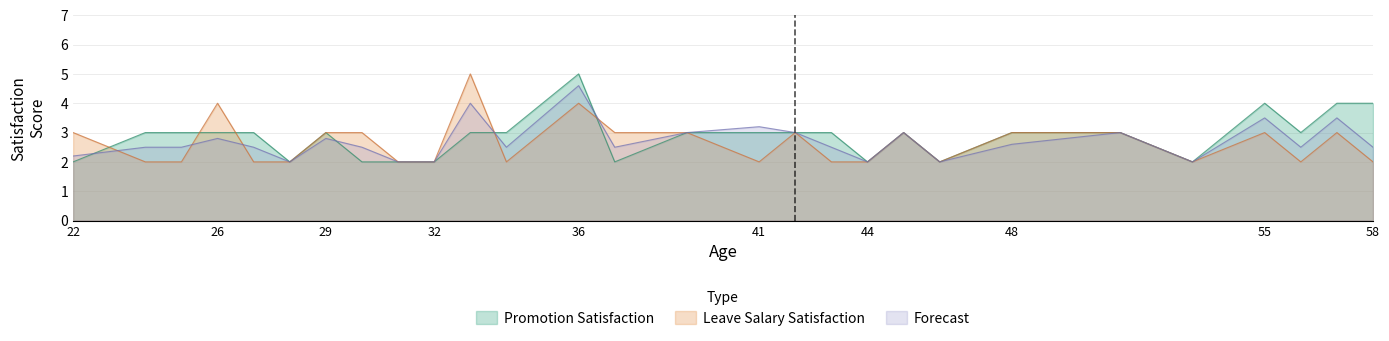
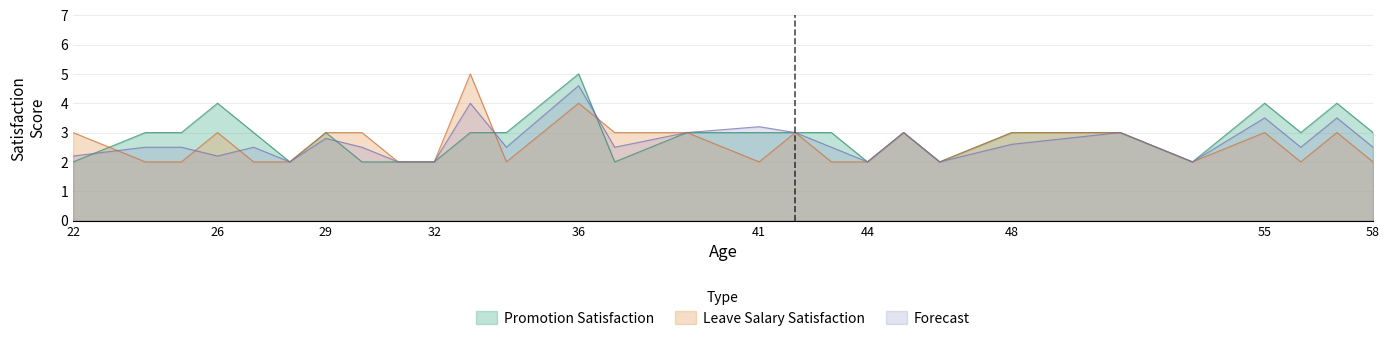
  {
    "Promotion Satisfaction": {
      "22": 2,
-     "26": 3,
+     "26": 4,
      "36": 5,
      "41": 3,
      "55": 4,
-     "58": 4
+     "58": 3
    },
    "Leave Salary Satisfaction": {
      "22": 3,
-     "26": 4,
+     "26": 3,
      "36": 4,
      "41": 2,
      "55": 3,
      "58": 2
    },
    "Forecast": {
      "22": 2.2,
-     "26": 2.8,
+     "26": 2.2,
      "29": 2.8,
      "36": 4.6,
      "41": 3.2,
      "48": 2.6,
      "55": 3.5,
      "58": 2.5
    }
  }
